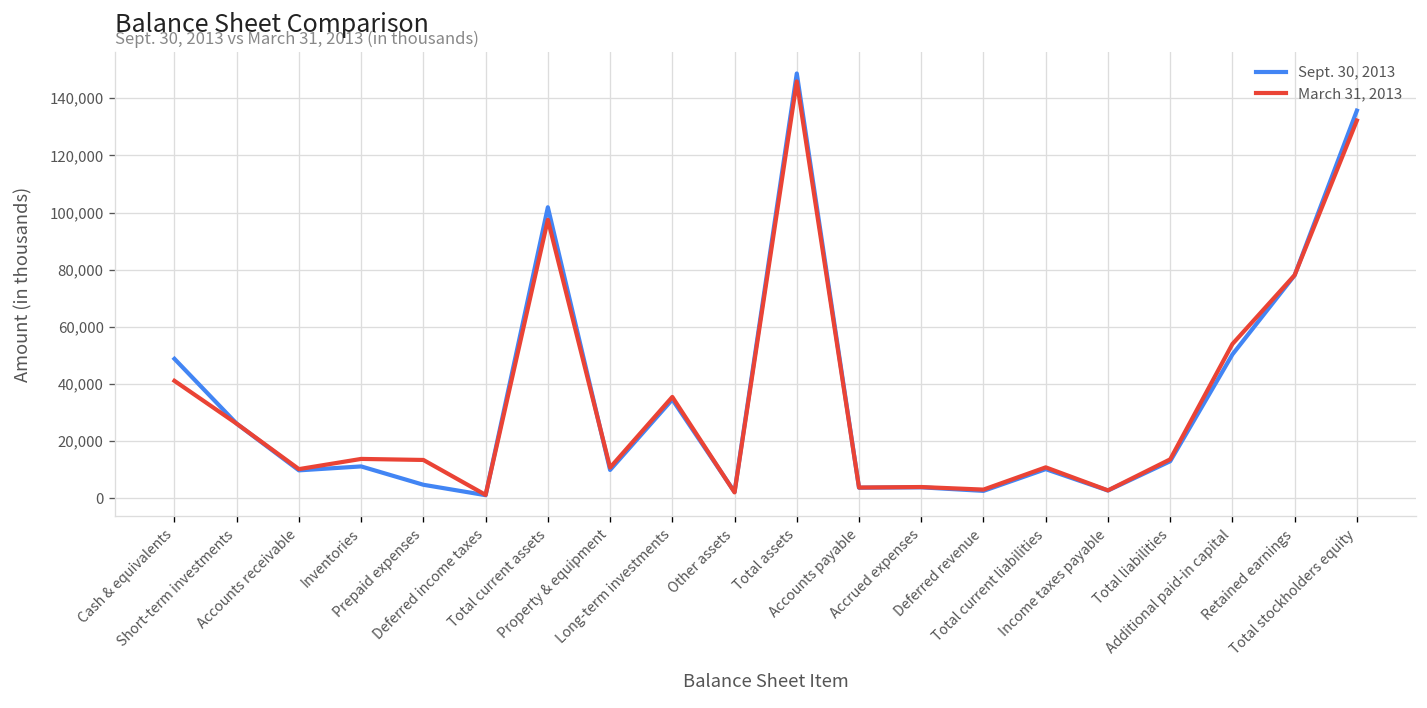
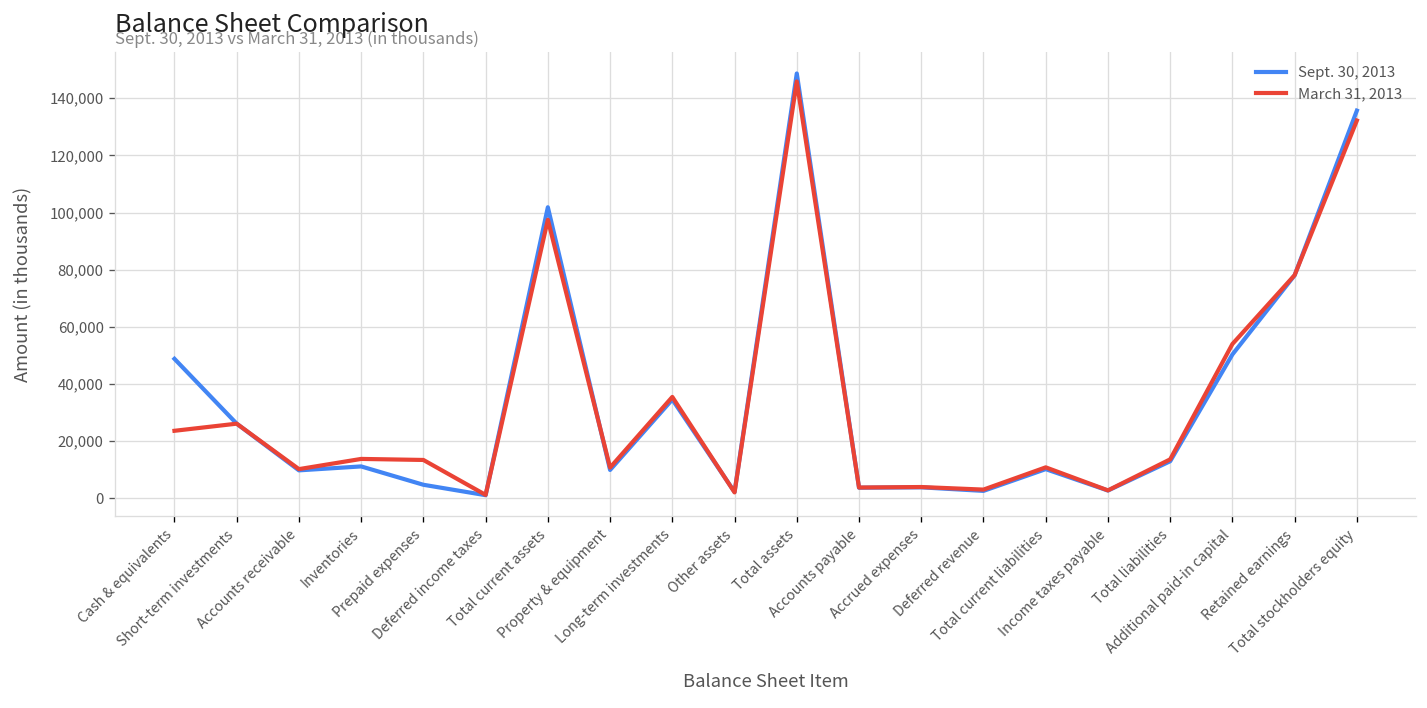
  {
    "Sept. 30, 2013": {
      "Cash & equivalents": "49,000",
      "Inventories": "11,000",
      "Prepaid expenses": "5,000",
      "Total current assets": "102,000",
      "Total assets": "149,000",
      "Additional paid-in capital": "50,000",
      "Total stockholders equity": "136,000"
    },
    "March 31, 2013": {
-     "Cash & equivalents": "41,000",
+     "Cash & equivalents": "24,000",
      "Inventories": "14,000",
      "Prepaid expenses": "13,000",
      "Total current assets": "97,000",
      "Total assets": "146,000",
      "Additional paid-in capital": "54,000",
      "Total stockholders equity": "132,000"
    }
  }
